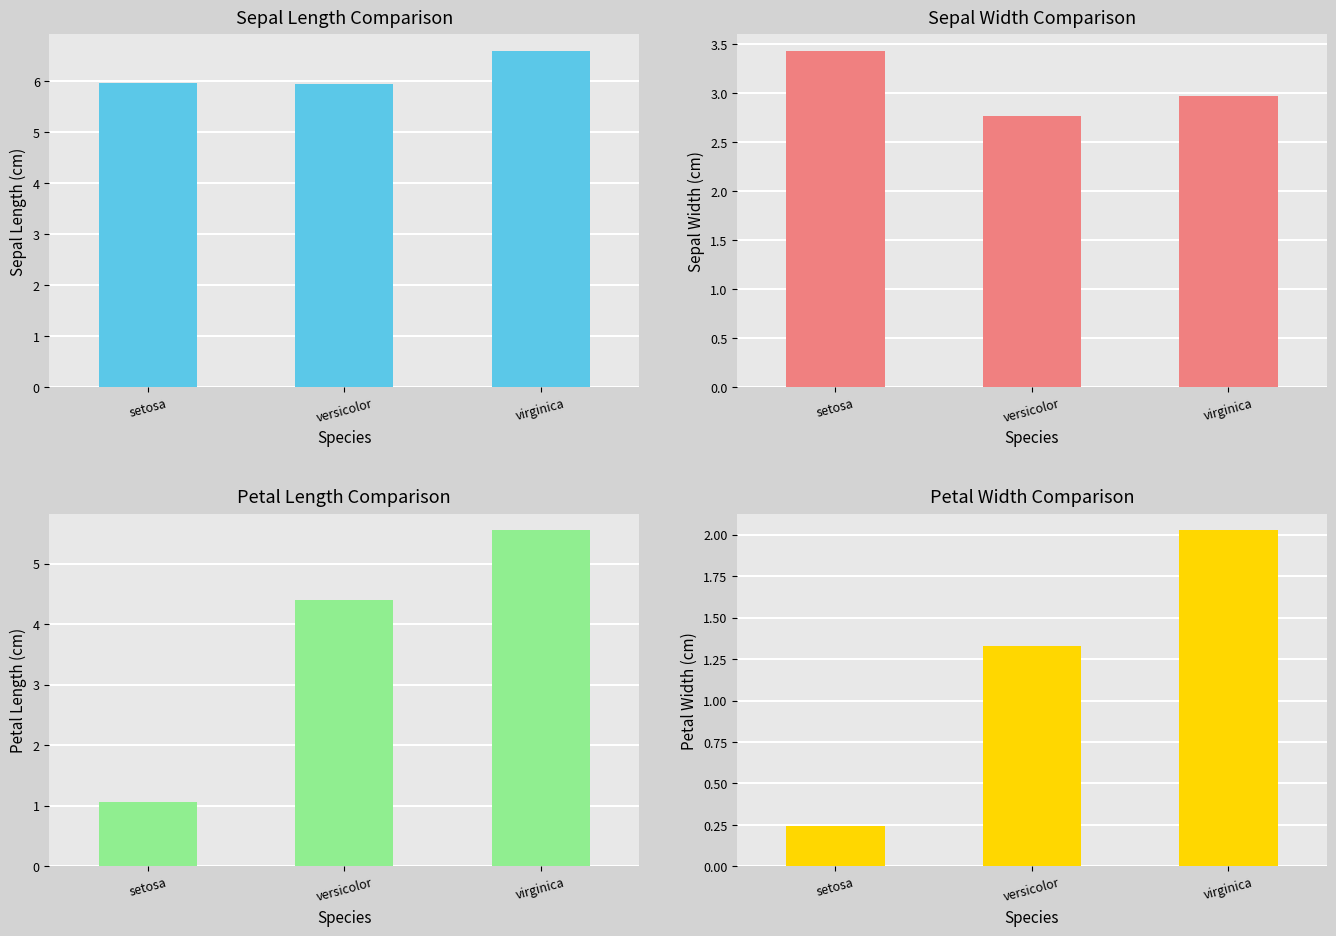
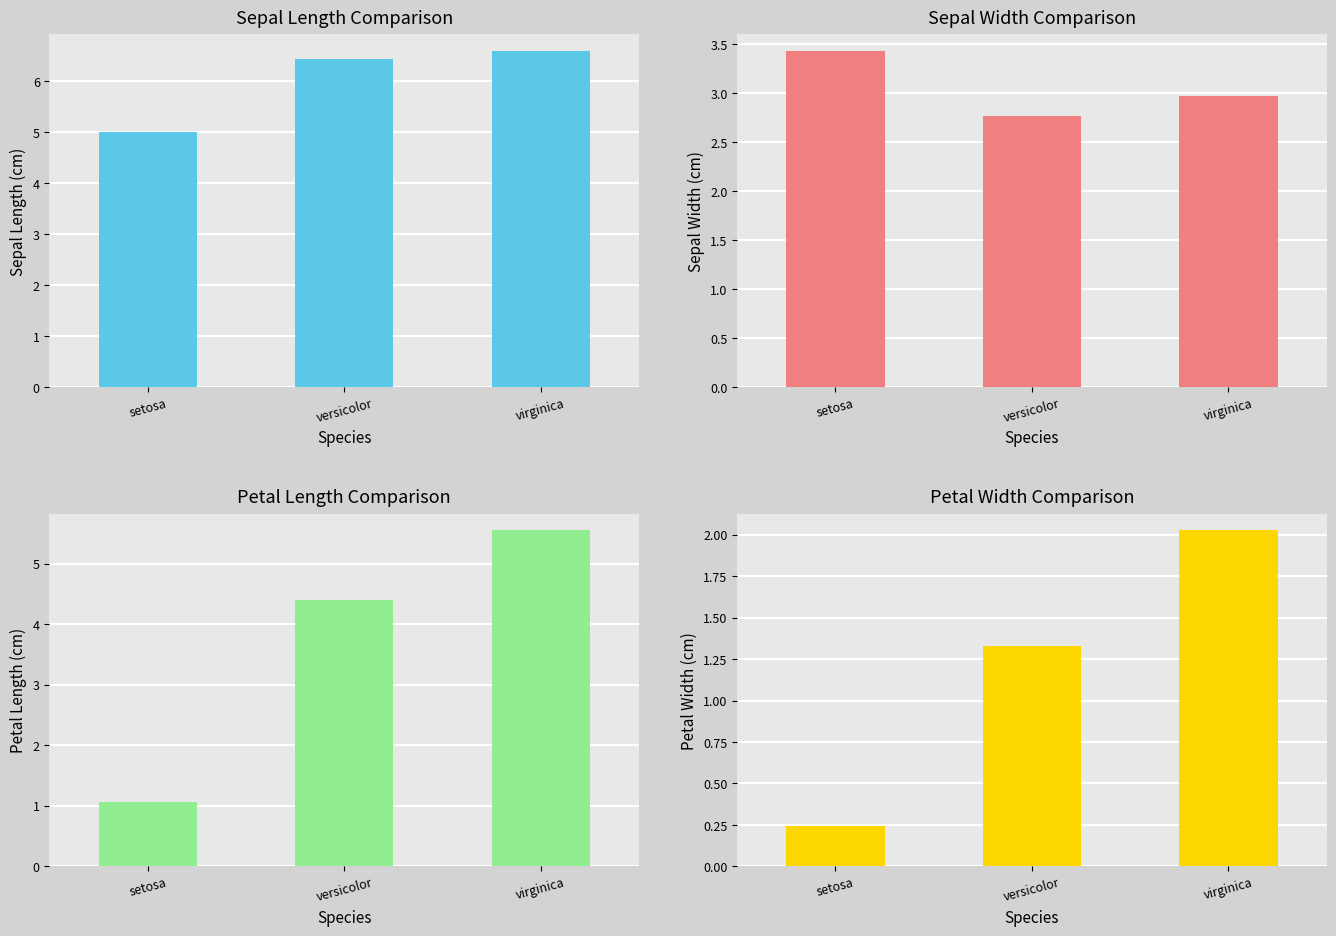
  {
    "Sepal Length Comparison": {
-     "setosa": 6.0,
-     "versicolor": 5.9,
+     "setosa": 5.0,
+     "versicolor": 6.4,
      "virginica": 6.6
    },
    "Sepal Width Comparison": {
      "setosa": 3.4,
      "versicolor": 2.8,
      "virginica": 3.0
    },
    "Petal Length Comparison": {
      "setosa": 1.1,
      "versicolor": 4.4,
      "virginica": 5.6
    },
    "Petal Width Comparison": {
      "setosa": 0.25,
      "versicolor": 1.33,
      "virginica": 2.03
    }
  }
